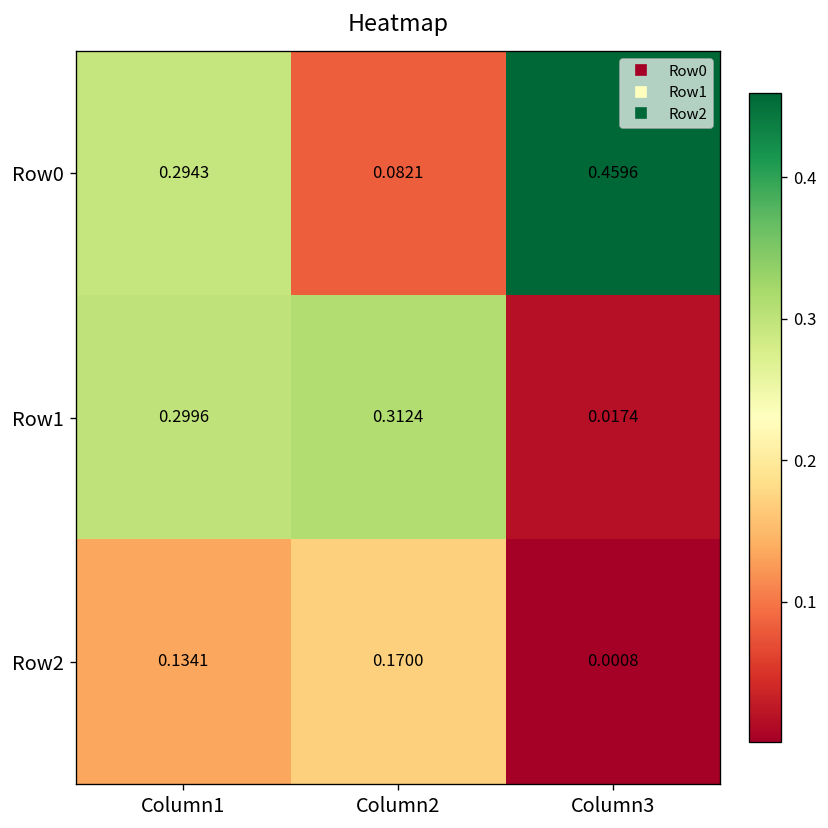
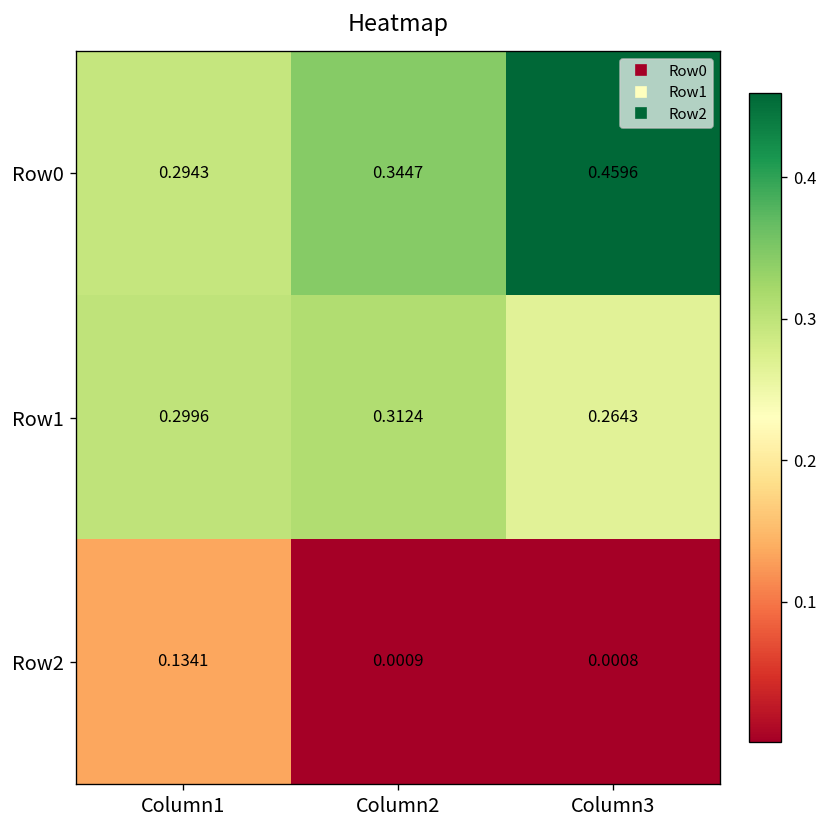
  {
    "Row0": {
      "Column1": 0.2943,
-     "Column2": 0.0821,
+     "Column2": 0.3447,
      "Column3": 0.4596
    },
    "Row1": {
      "Column1": 0.2996,
      "Column2": 0.3124,
-     "Column3": 0.0174
+     "Column3": 0.2643
    },
    "Row2": {
      "Column1": 0.1341,
-     "Column2": 0.1700,
+     "Column2": 0.0009,
      "Column3": 0.0008
    }
  }
